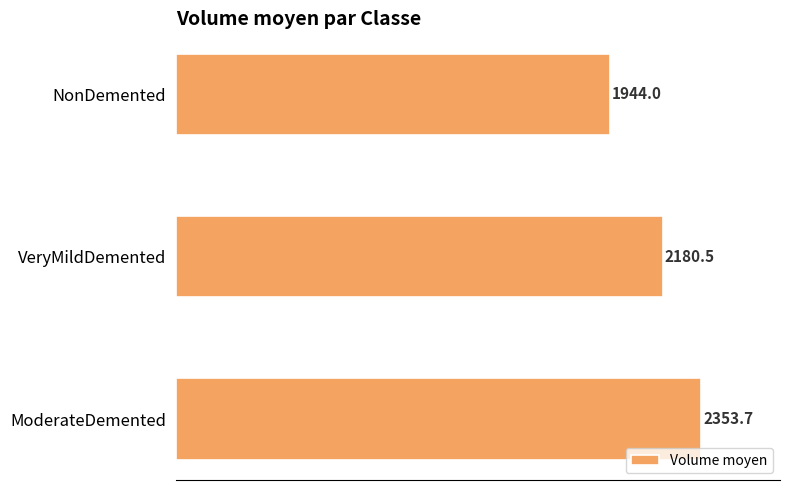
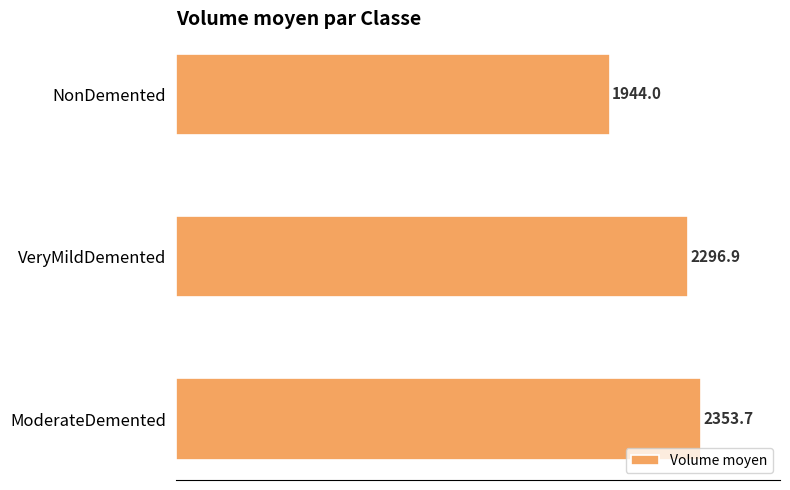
  {
    "NonDemented": 1944.0,
-   "VeryMildDemented": 2180.5,
+   "VeryMildDemented": 2296.9,
    "ModerateDemented": 2353.7
  }
